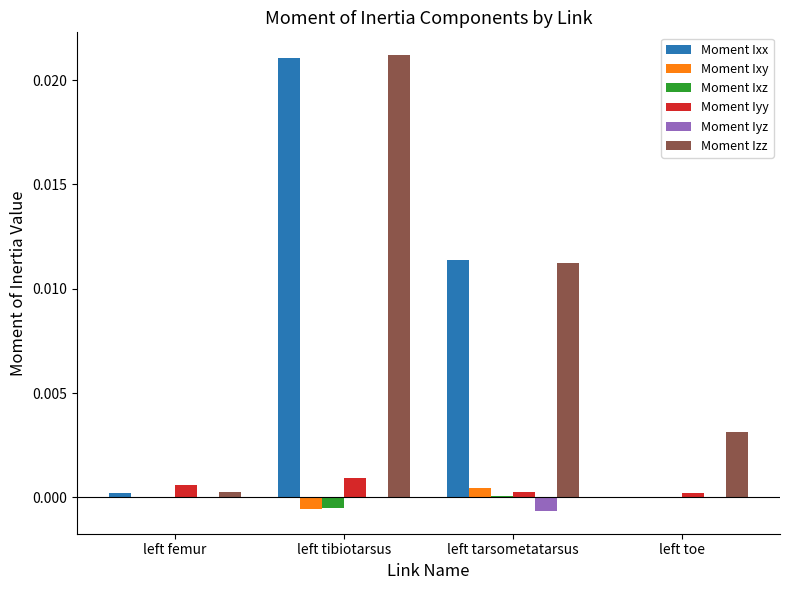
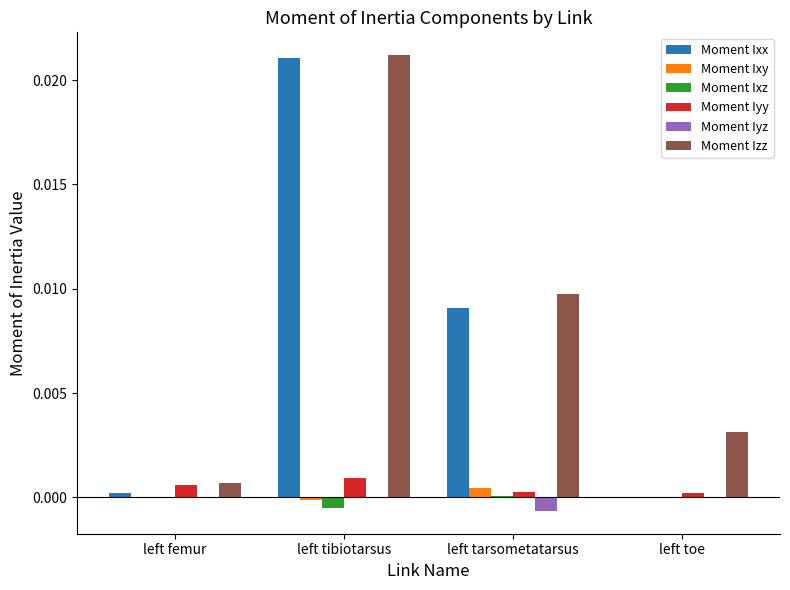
  {
    "Moment Ixx": {
      "left femur": 0.0002,
      "left tibiotarsus": 0.0211,
-     "left tarsometatarsus": 0.0114
+     "left tarsometatarsus": 0.0091
    },
    "Moment Ixy": {
-     "left tibiotarsus": -0.0006,
+     "left tibiotarsus": -0.0001,
      "left tarsometatarsus": 0.0004
    },
    "Moment Ixz": {
      "left tibiotarsus": -0.0005,
      "left toe": 0.0000
    },
    "Moment Iyy": {
      "left femur": 0.0006,
      "left tibiotarsus": 0.0009,
      "left tarsometatarsus": 0.0003,
      "left toe": 0.0002
    },
    "Moment Iyz": {
      "left tarsometatarsus": -0.0007,
      "left toe": 0.0000
    },
    "Moment Izz": {
-     "left femur": 0.0003,
+     "left femur": 0.0007,
      "left tibiotarsus": 0.0212,
-     "left tarsometatarsus": 0.0112,
+     "left tarsometatarsus": 0.0098,
      "left toe": 0.0031
    }
  }
